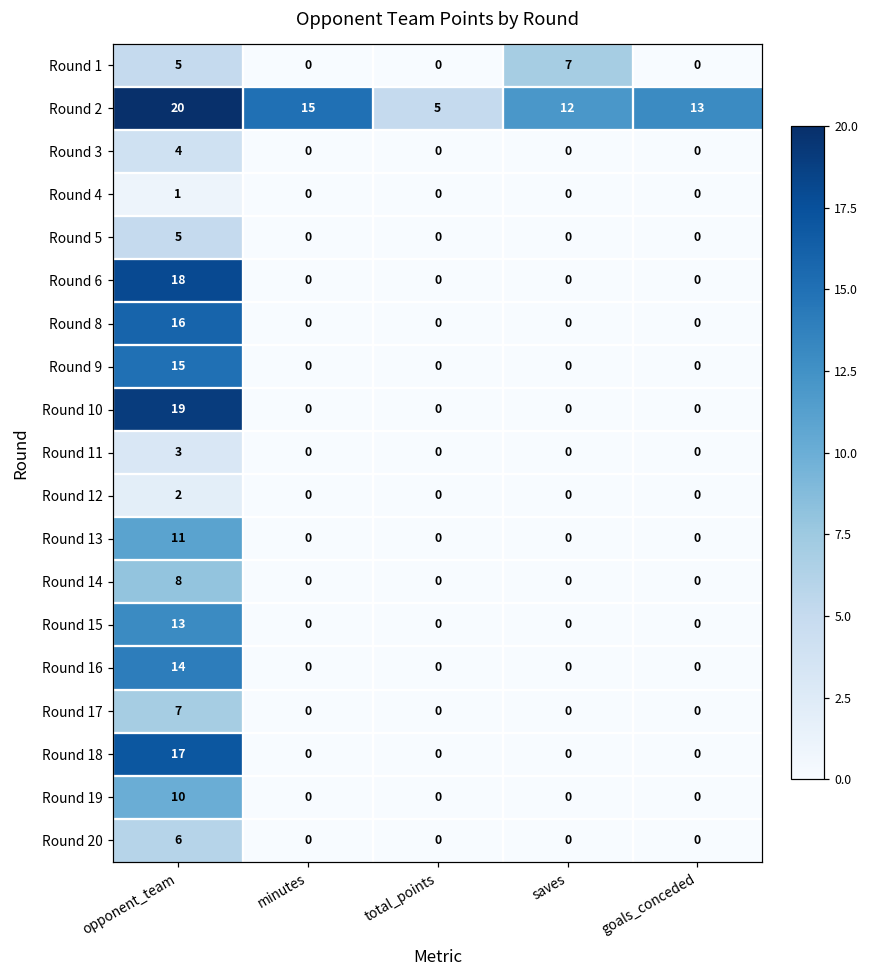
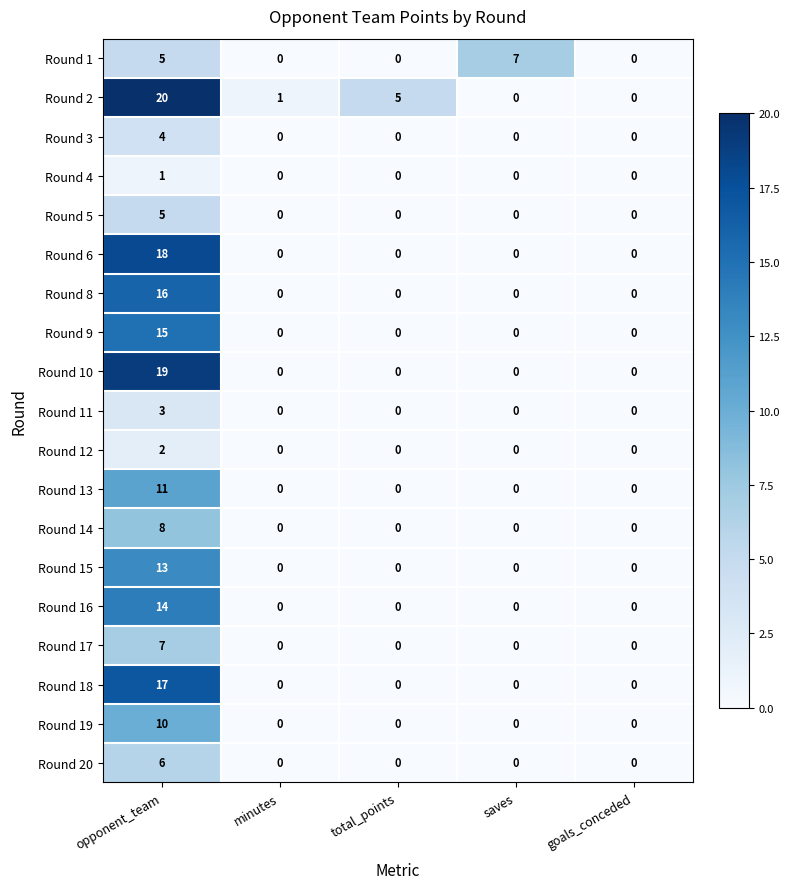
  {
    "Round 1": {
      "opponent_team": 5,
      "minutes": 0,
      "total_points": 0,
      "saves": 7,
      "goals_conceded": 0
    },
    "Round 2": {
      "opponent_team": 20,
-     "minutes": 15,
+     "minutes": 1,
      "total_points": 5,
-     "saves": 12,
-     "goals_conceded": 13
+     "saves": 0,
+     "goals_conceded": 0
    },
    "Round 3": {
      "opponent_team": 4,
      "minutes": 0,
      "total_points": 0,
      "saves": 0,
      "goals_conceded": 0
    },
    "Round 4": {
      "opponent_team": 1,
      "minutes": 0,
      "total_points": 0,
      "saves": 0,
      "goals_conceded": 0
    },
    "Round 5": {
      "opponent_team": 5,
      "minutes": 0,
      "total_points": 0,
      "saves": 0,
      "goals_conceded": 0
    },
    "Round 6": {
      "opponent_team": 18,
      "minutes": 0,
      "total_points": 0,
      "saves": 0,
      "goals_conceded": 0
    },
    "Round 8": {
      "opponent_team": 16,
      "minutes": 0,
      "total_points": 0,
      "saves": 0,
      "goals_conceded": 0
    },
    "Round 9": {
      "opponent_team": 15,
      "minutes": 0,
      "total_points": 0,
      "saves": 0,
      "goals_conceded": 0
    },
    "Round 10": {
      "opponent_team": 19,
      "minutes": 0,
      "total_points": 0,
      "saves": 0,
      "goals_conceded": 0
    },
    "Round 11": {
      "opponent_team": 3,
      "minutes": 0,
      "total_points": 0,
      "saves": 0,
      "goals_conceded": 0
    },
    "Round 12": {
      "opponent_team": 2,
      "minutes": 0,
      "total_points": 0,
      "saves": 0,
      "goals_conceded": 0
    },
    "Round 13": {
      "opponent_team": 11,
      "minutes": 0,
      "total_points": 0,
      "saves": 0,
      "goals_conceded": 0
    },
    "Round 14": {
      "opponent_team": 8,
      "minutes": 0,
      "total_points": 0,
      "saves": 0,
      "goals_conceded": 0
    },
    "Round 15": {
      "opponent_team": 13,
      "minutes": 0,
      "total_points": 0,
      "saves": 0,
      "goals_conceded": 0
    },
    "Round 16": {
      "opponent_team": 14,
      "minutes": 0,
      "total_points": 0,
      "saves": 0,
      "goals_conceded": 0
    },
    "Round 17": {
      "opponent_team": 7,
      "minutes": 0,
      "total_points": 0,
      "saves": 0,
      "goals_conceded": 0
    },
    "Round 18": {
      "opponent_team": 17,
      "minutes": 0,
      "total_points": 0,
      "saves": 0,
      "goals_conceded": 0
    },
    "Round 19": {
      "opponent_team": 10,
      "minutes": 0,
      "total_points": 0,
      "saves": 0,
      "goals_conceded": 0
    },
    "Round 20": {
      "opponent_team": 6,
      "minutes": 0,
      "total_points": 0,
      "saves": 0,
      "goals_conceded": 0
    }
  }
